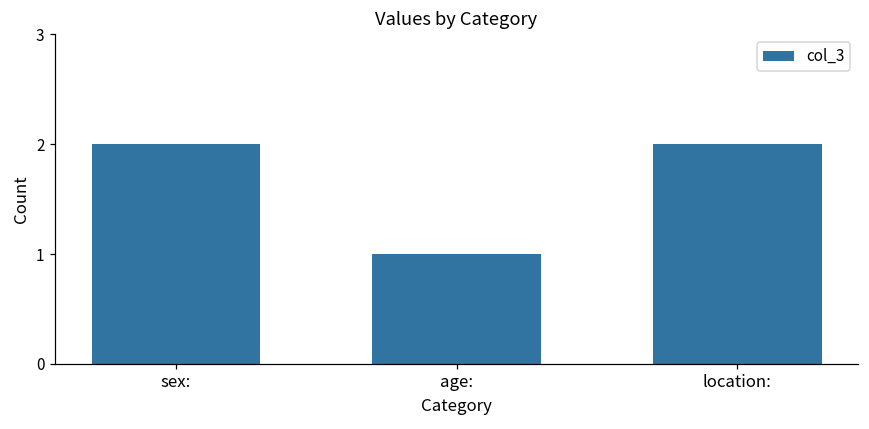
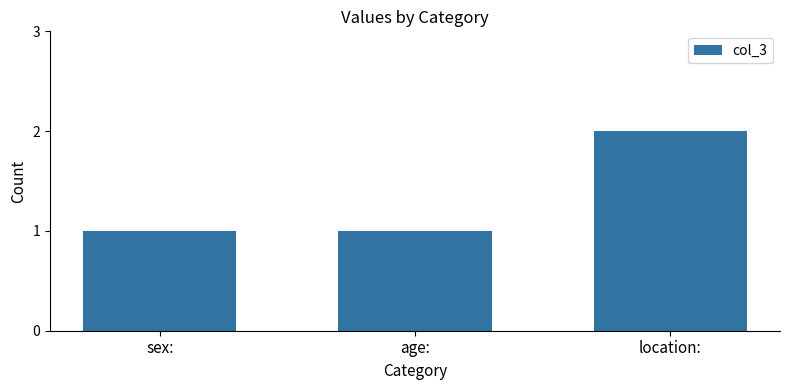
  {
-   "sex:": 2,
+   "sex:": 1,
    "age:": 1,
    "location:": 2
  }
